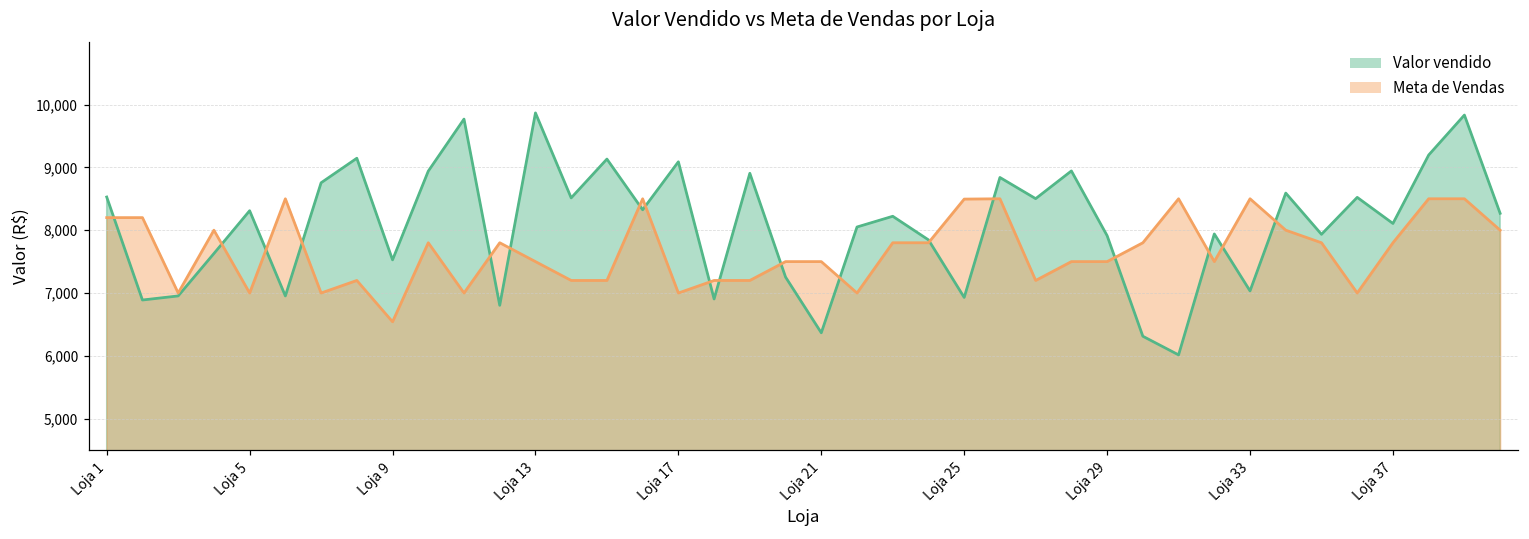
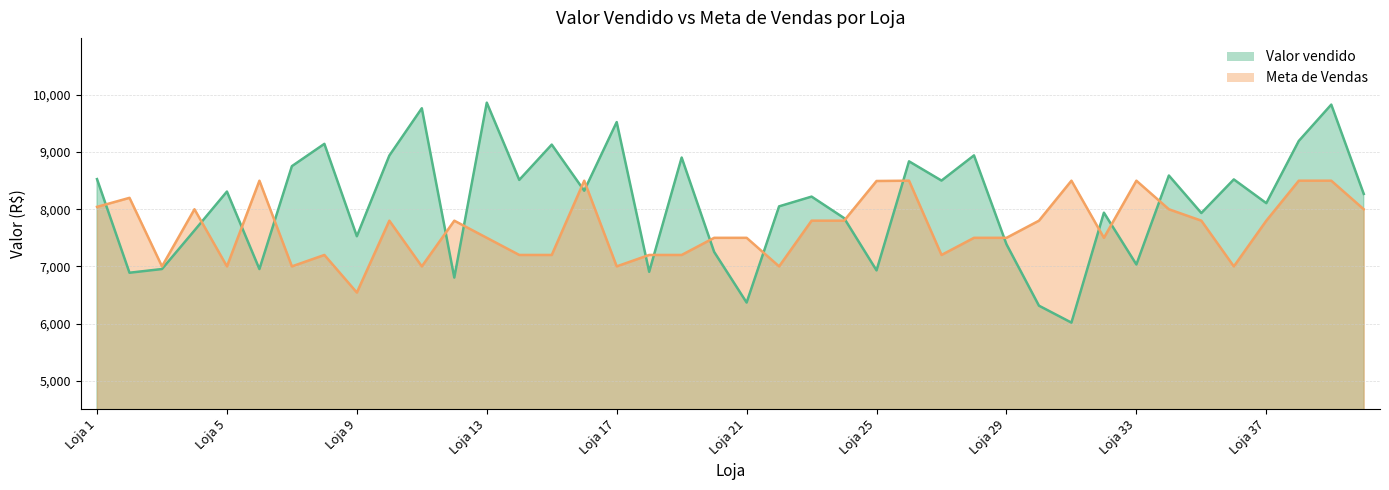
  {
    "Valor vendido": {
      "Loja 1": "8,500",
      "Loja 5": "8,300",
      "Loja 9": "7,500",
      "Loja 13": "9,900",
-     "Loja 17": "9,100",
+     "Loja 17": "9,500",
      "Loja 21": "6,400",
      "Loja 25": "6,900",
-     "Loja 29": "7,900",
+     "Loja 29": "7,400",
      "Loja 33": "7,000",
      "Loja 37": "8,100"
    },
    "Meta de Vendas": {
-     "Loja 1": "8,200",
+     "Loja 1": "8,000",
      "Loja 5": "7,000",
      "Loja 9": "6,500",
      "Loja 13": "7,500",
      "Loja 17": "7,000",
      "Loja 21": "7,500",
      "Loja 25": "8,500",
      "Loja 29": "7,500",
      "Loja 33": "8,500",
      "Loja 37": "7,800"
    }
  }
